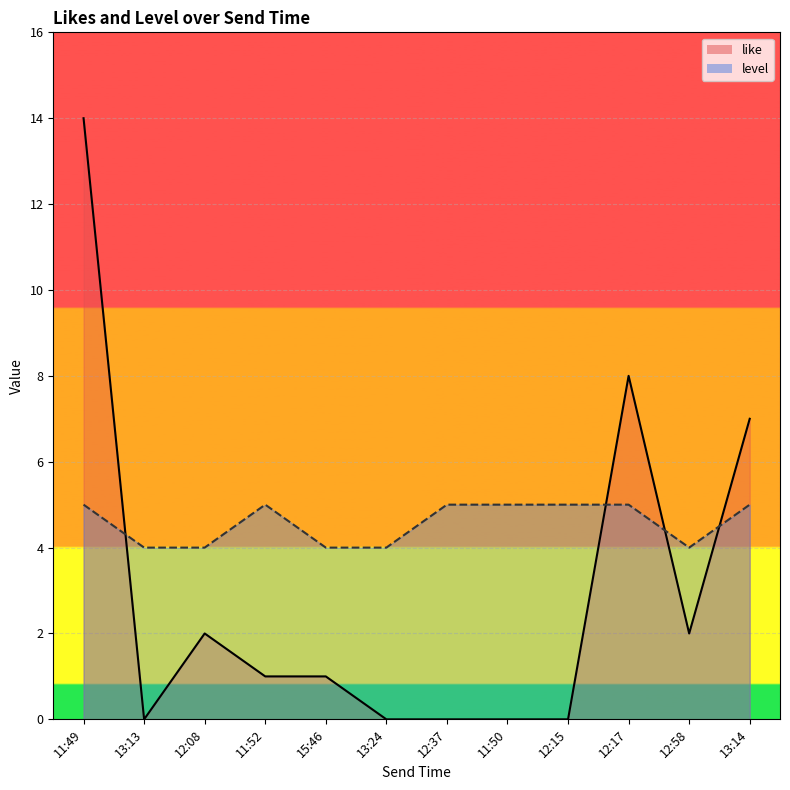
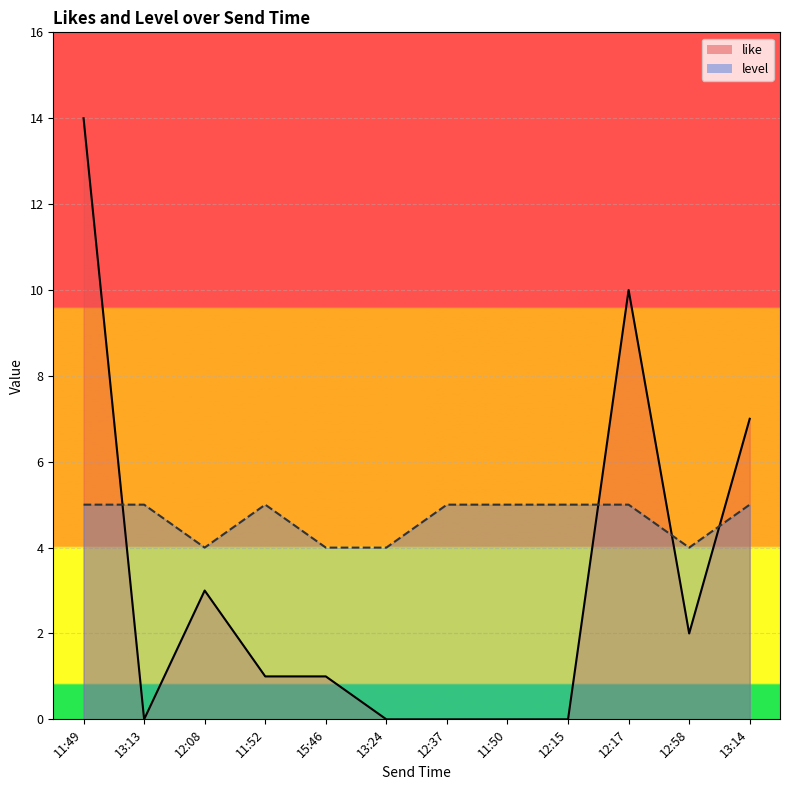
  {
    "like": {
      "11:49": 14,
      "13:13": 0,
-     "12:08": 2,
+     "12:08": 3,
      "11:52": 1,
      "15:46": 1,
      "13:24": 0,
      "12:37": 0,
      "11:50": 0,
      "12:15": 0,
-     "12:17": 8,
+     "12:17": 10,
      "12:58": 2,
      "13:14": 7
    },
    "level": {
      "11:49": 5,
-     "13:13": 4,
+     "13:13": 5,
      "12:08": 4,
      "11:52": 5,
      "15:46": 4,
      "13:24": 4,
      "12:37": 5,
      "11:50": 5,
      "12:15": 5,
      "12:17": 5,
      "12:58": 4,
      "13:14": 5
    }
  }
